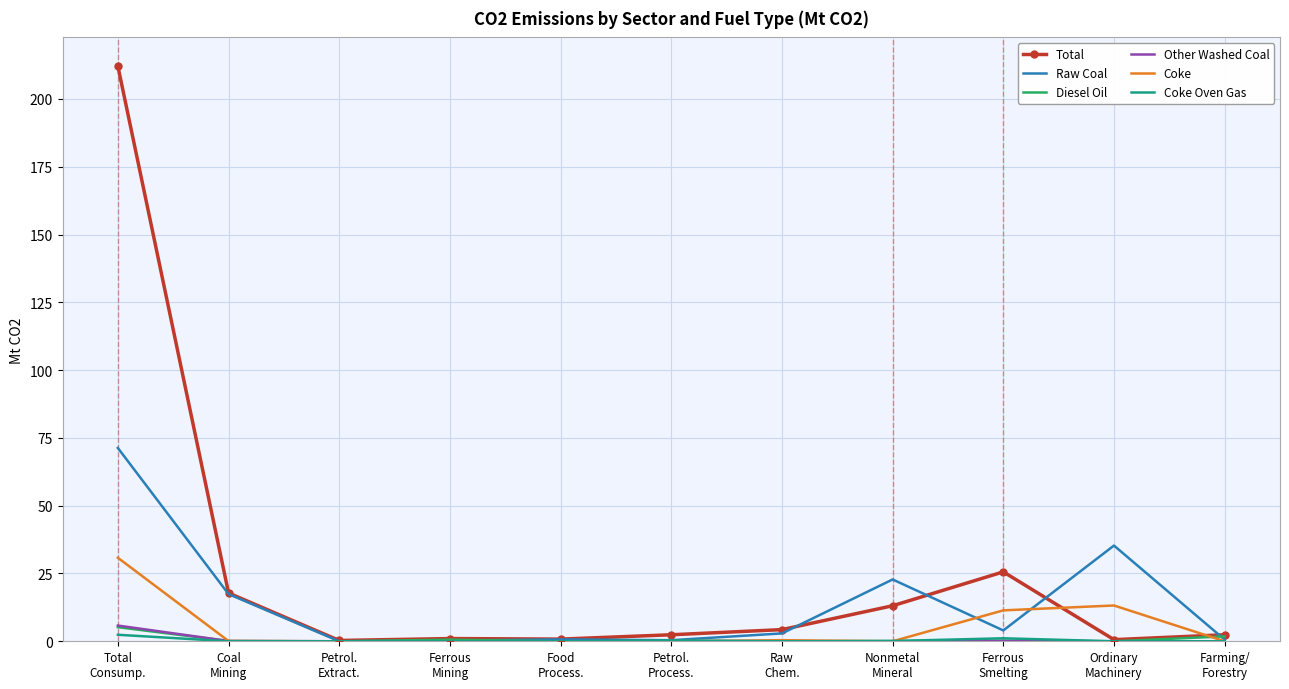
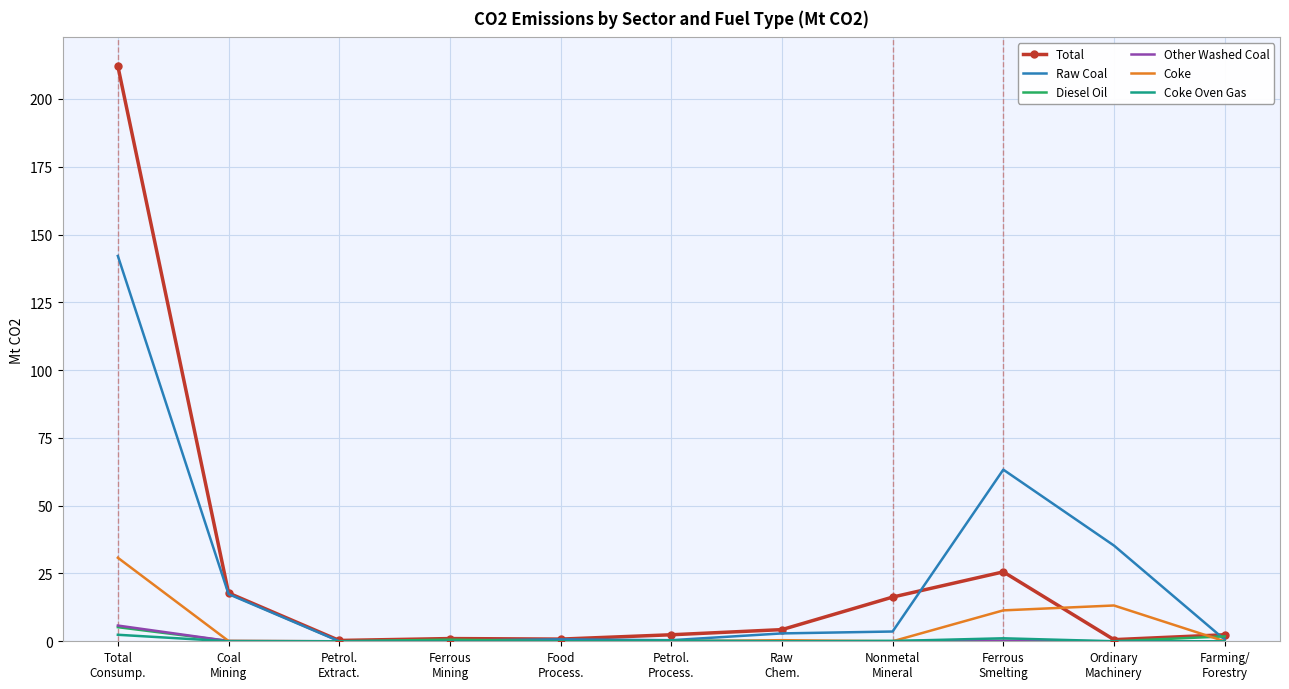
  {
    "Total": {
      "Total Consump.": 212,
      "Petrol. Process.": 2,
      "Raw Chem.": 4,
-     "Nonmetal Mineral": 13,
+     "Nonmetal Mineral": 16,
      "Ferrous Smelting": 26
    },
    "Raw Coal": {
-     "Total Consump.": 71,
+     "Total Consump.": 142,
      "Raw Chem.": 3,
-     "Nonmetal Mineral": 23,
-     "Ferrous Smelting": 4,
+     "Nonmetal Mineral": 4,
+     "Ferrous Smelting": 63,
      "Ordinary Machinery": 35
    },
    "Coke": {
      "Total Consump.": 31,
      "Ferrous Smelting": 11,
      "Ordinary Machinery": 13
    }
  }
